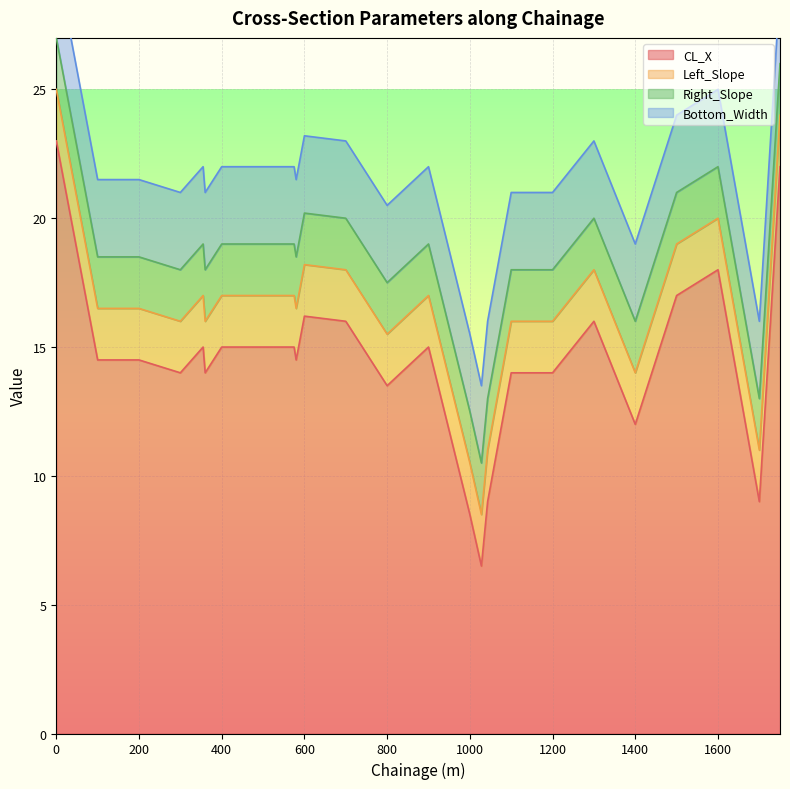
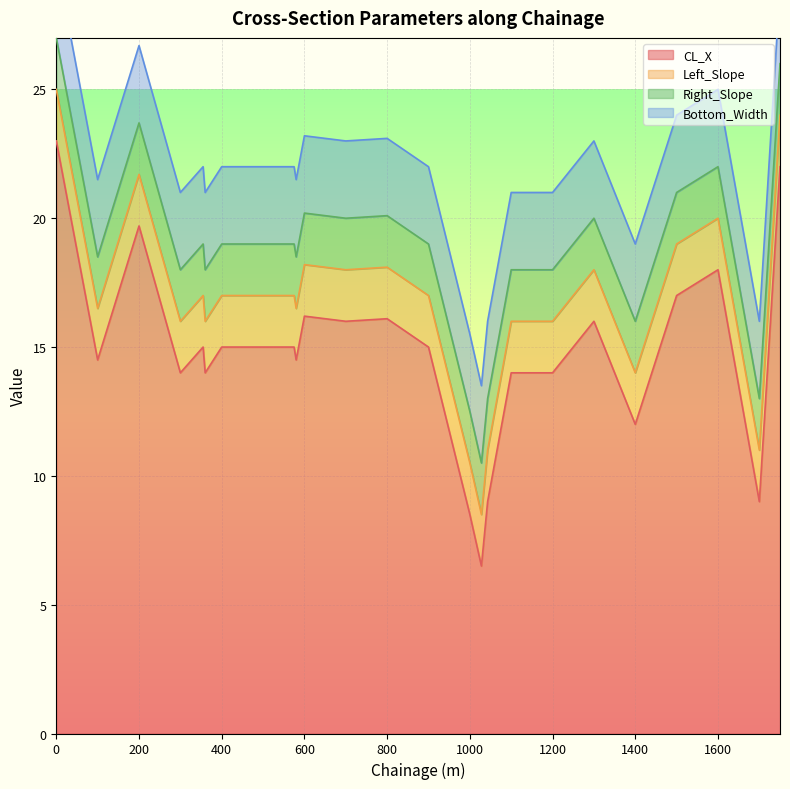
  {
    "CL_X": {
      "0": 23.0,
-     "200": 14.5,
+     "200": 19.7,
      "400": 15.0,
      "600": 16.2,
-     "800": 13.5,
+     "800": 16.1,
      "1000": 8.5,
      "1200": 14.0,
      "1400": 12.0,
      "1600": 18.0
    },
    "Left_Slope": {
      "0": 2.0,
      "200": 2.0,
      "400": 2.0,
      "600": 2.0,
      "800": 2.0,
      "1000": 2.0,
      "1200": 2.0,
      "1400": 2.0,
      "1600": 2.0
    },
    "Right_Slope": {
      "0": 2.0,
      "200": 2.0,
      "400": 2.0,
      "600": 2.0,
      "800": 2.0,
      "1000": 2.0,
      "1200": 2.0,
      "1400": 2.0,
      "1600": 2.0
    },
    "Bottom_Width": {
      "200": 3.0,
      "400": 3.0,
      "600": 3.0,
      "800": 3.0,
      "1000": 3.0,
      "1200": 3.0,
      "1400": 3.0
    }
  }
